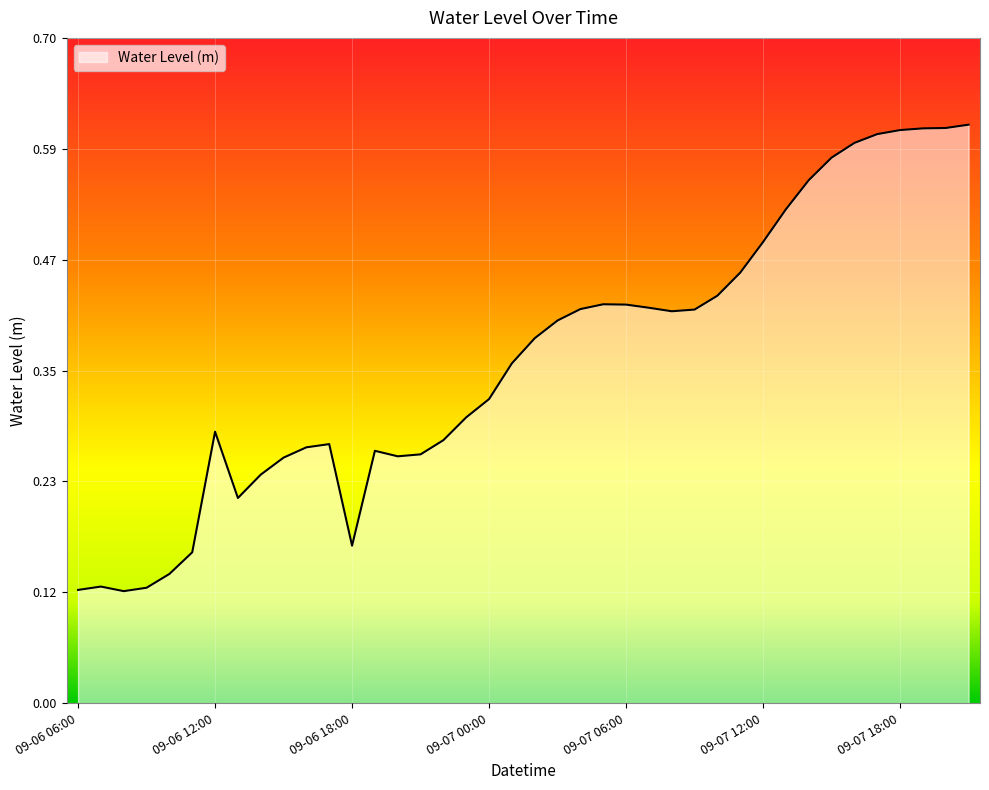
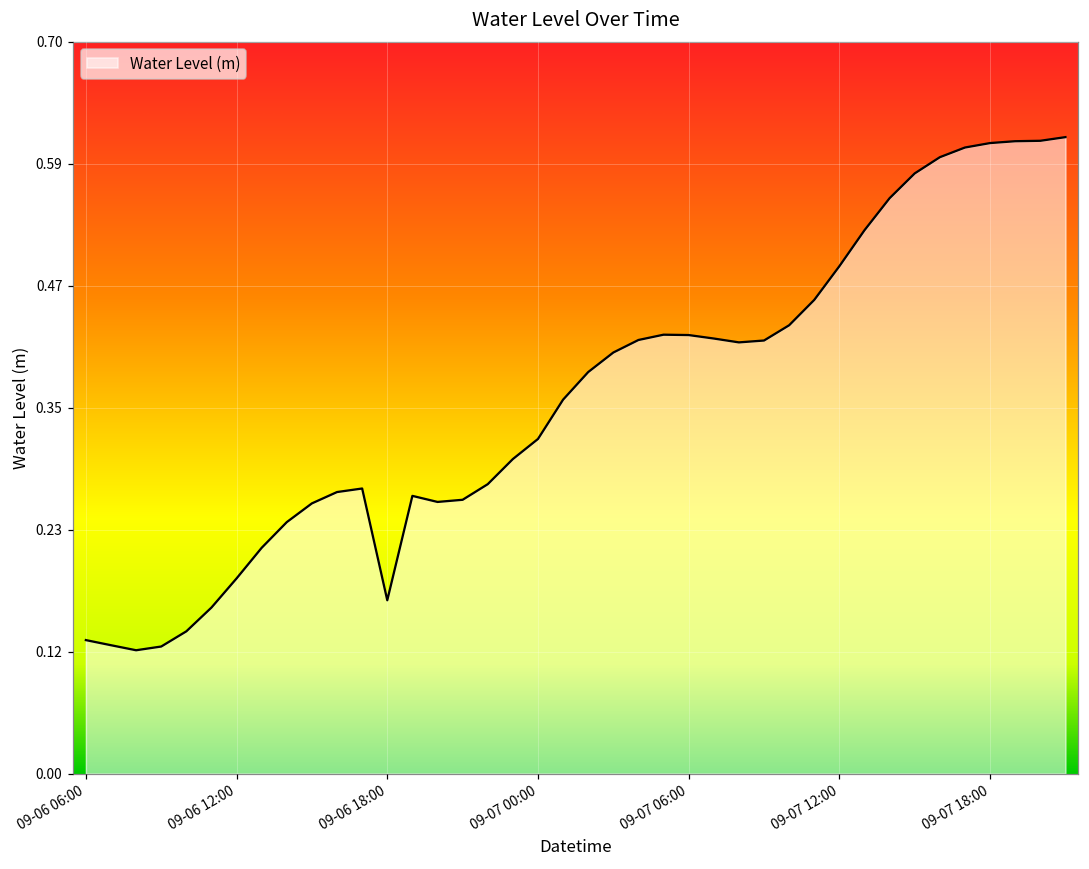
  {
-   "09-06 06:00": 0.12,
-   "09-06 12:00": 0.29,
+   "09-06 06:00": 0.13,
+   "09-06 12:00": 0.19,
    "09-06 18:00": 0.17,
    "09-07 00:00": 0.32,
    "09-07 06:00": 0.42,
    "09-07 12:00": 0.49,
    "09-07 18:00": 0.61
  }
